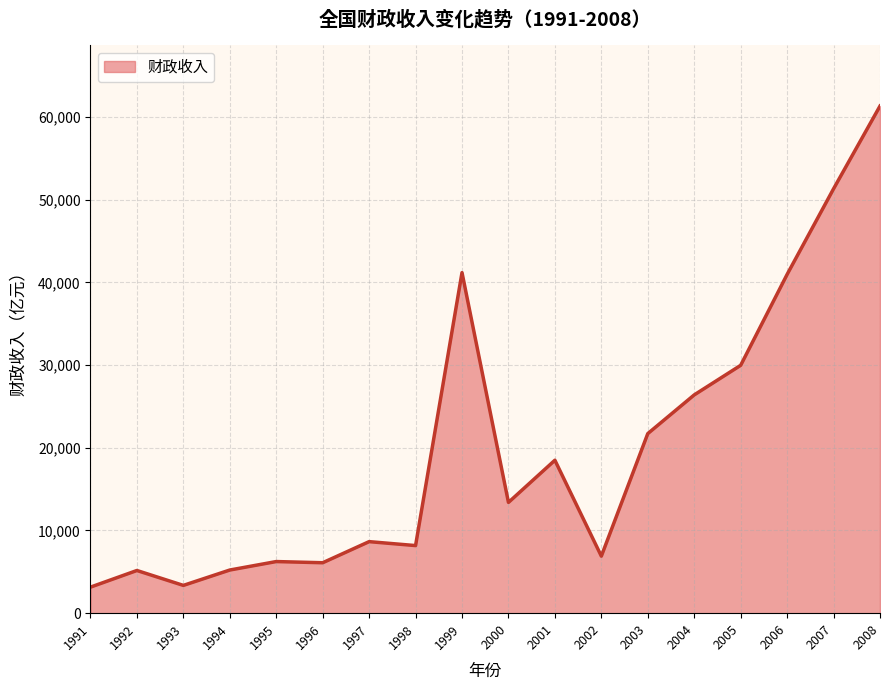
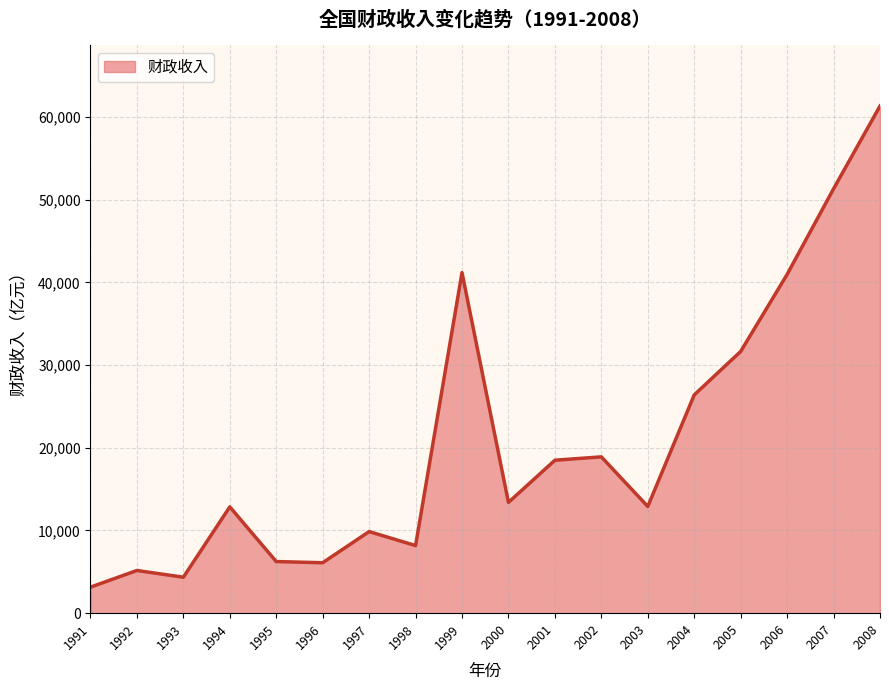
  {
    "1991": "3,000",
    "1992": "5,000",
-   "1993": "3,000",
-   "1994": "5,000",
+   "1993": "4,000",
+   "1994": "13,000",
    "1995": "6,000",
    "1996": "6,000",
-   "1997": "9,000",
+   "1997": "10,000",
    "1998": "8,000",
    "1999": "41,000",
    "2000": "13,000",
    "2001": "18,000",
-   "2002": "7,000",
-   "2003": "22,000",
+   "2002": "19,000",
+   "2003": "13,000",
    "2004": "26,000",
-   "2005": "30,000",
+   "2005": "32,000",
    "2006": "41,000",
    "2007": "51,000",
    "2008": "61,000"
  }
